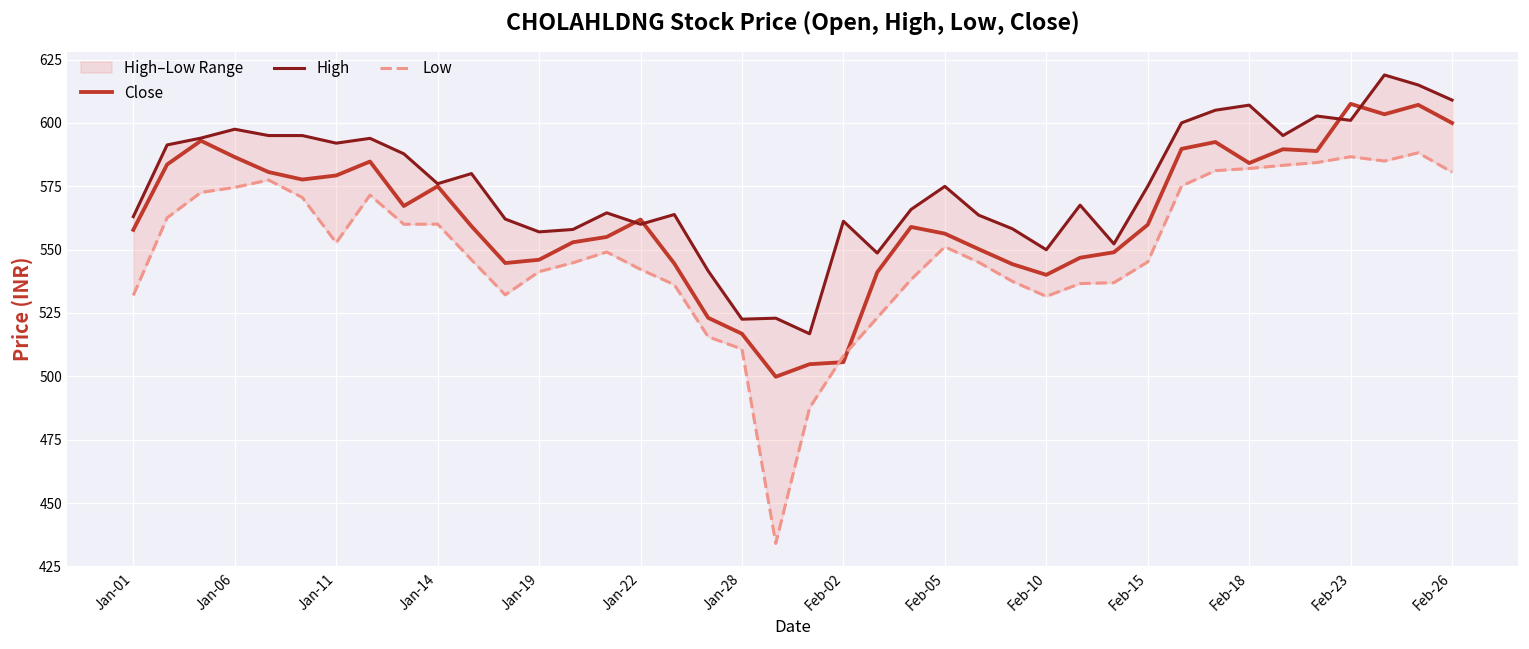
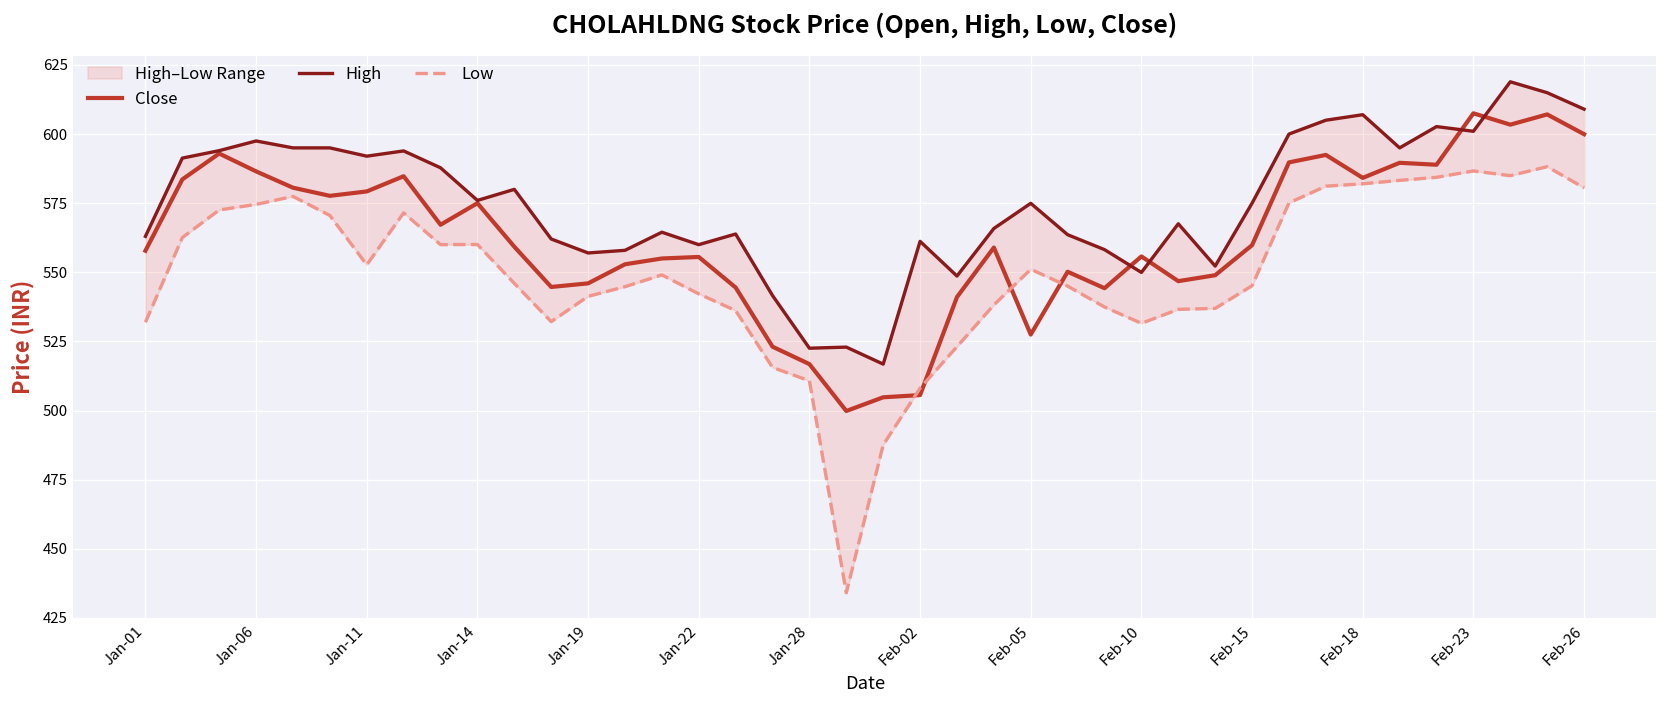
  {
    "Close": {
      "Jan-01": 558,
      "Jan-06": 587,
      "Jan-11": 579,
      "Jan-19": 546,
-     "Jan-22": 562,
+     "Jan-22": 556,
      "Jan-28": 517,
      "Feb-02": 506,
-     "Feb-05": 556,
-     "Feb-10": 540,
+     "Feb-05": 528,
+     "Feb-10": 556,
      "Feb-15": 560,
      "Feb-18": 584,
      "Feb-23": 608,
      "Feb-26": 600
    }
  }
